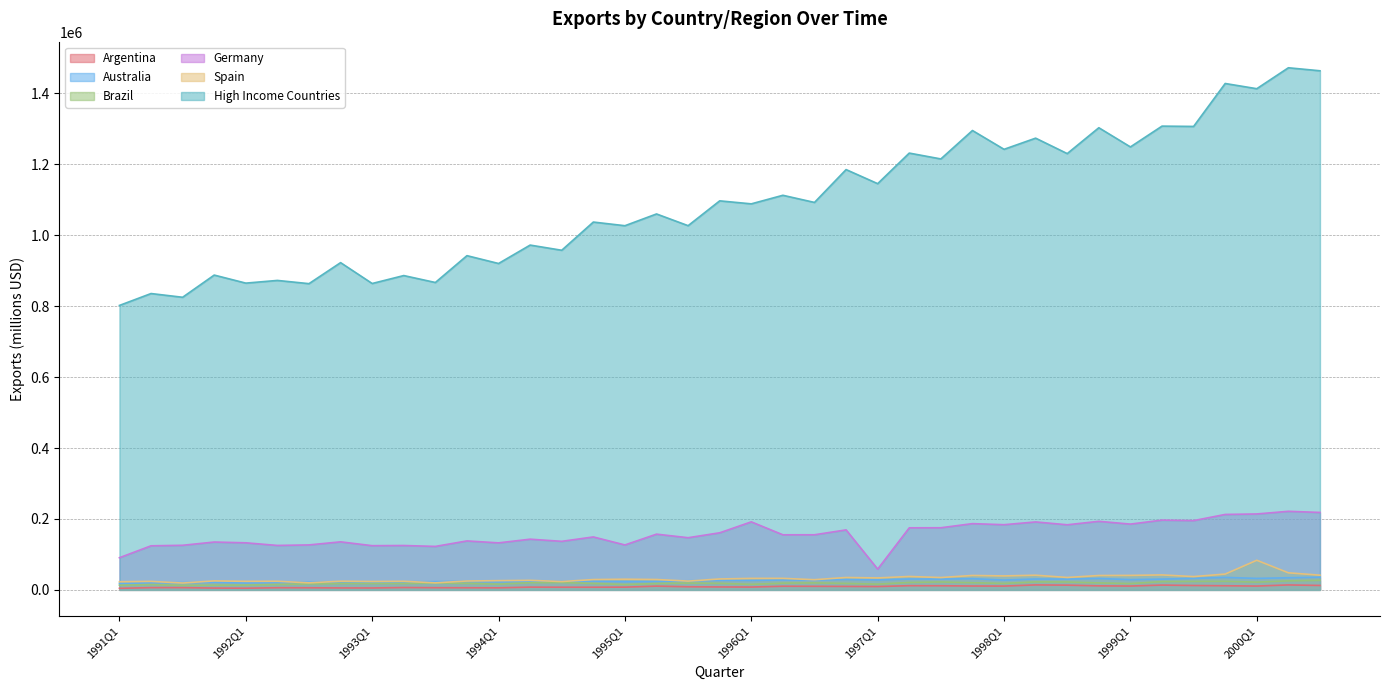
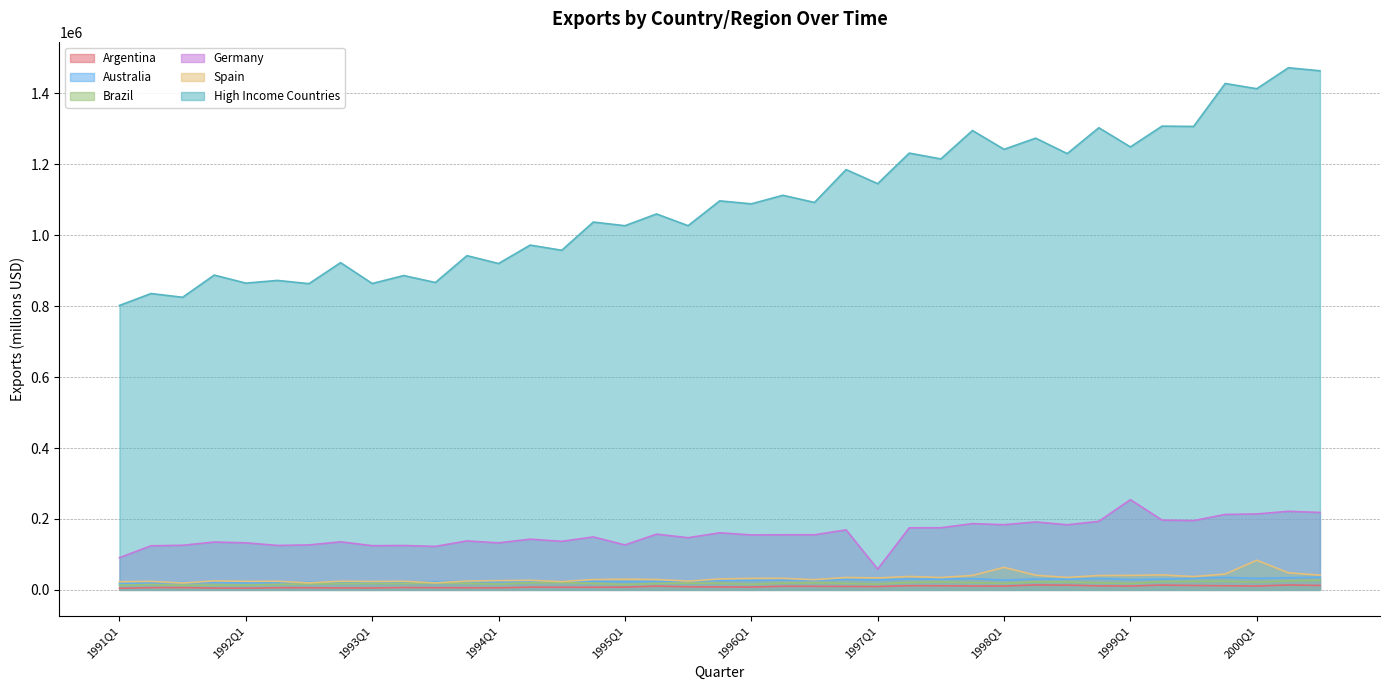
  {
    "Argentina": {
      "1991Q1": 0,
      "1992Q1": 0,
      "1993Q1": 10000,
      "1994Q1": 10000,
      "1995Q1": 10000,
      "1996Q1": 10000,
      "1998Q1": 10000,
      "2000Q1": 10000
    },
    "Brazil": {
      "1995Q1": 20000,
      "1996Q1": 20000,
      "1998Q1": 20000,
      "2000Q1": 20000
    },
    "Germany": {
      "1991Q1": 90000,
      "1992Q1": 130000,
      "1993Q1": 120000,
      "1994Q1": 130000,
      "1995Q1": 130000,
-     "1996Q1": 190000,
+     "1996Q1": 150000,
      "1997Q1": 60000,
      "1998Q1": 180000,
-     "1999Q1": 190000,
+     "1999Q1": 250000,
      "2000Q1": 210000
    },
    "Spain": {
-     "1998Q1": 40000,
+     "1998Q1": 60000,
      "1999Q1": 40000,
      "2000Q1": 80000
    }
  }
